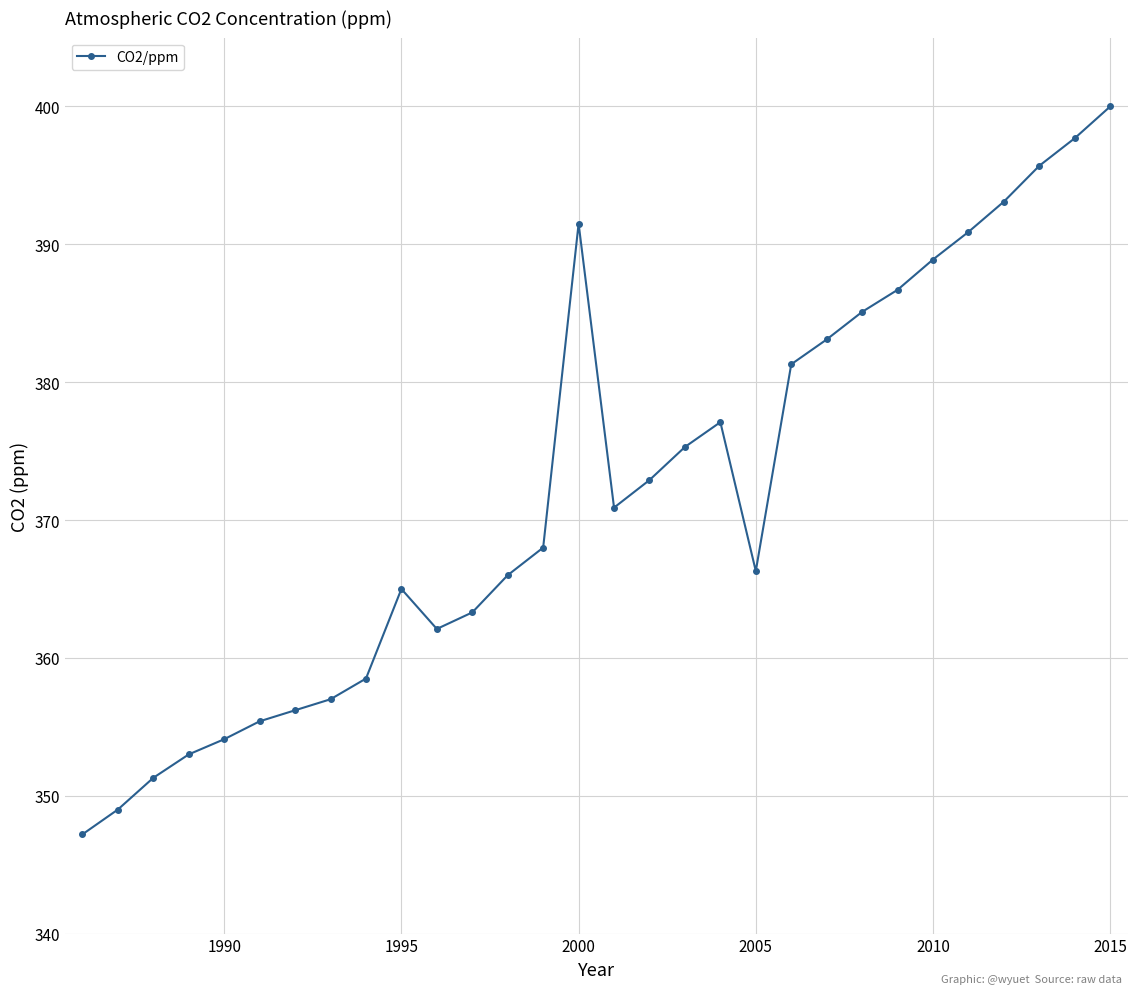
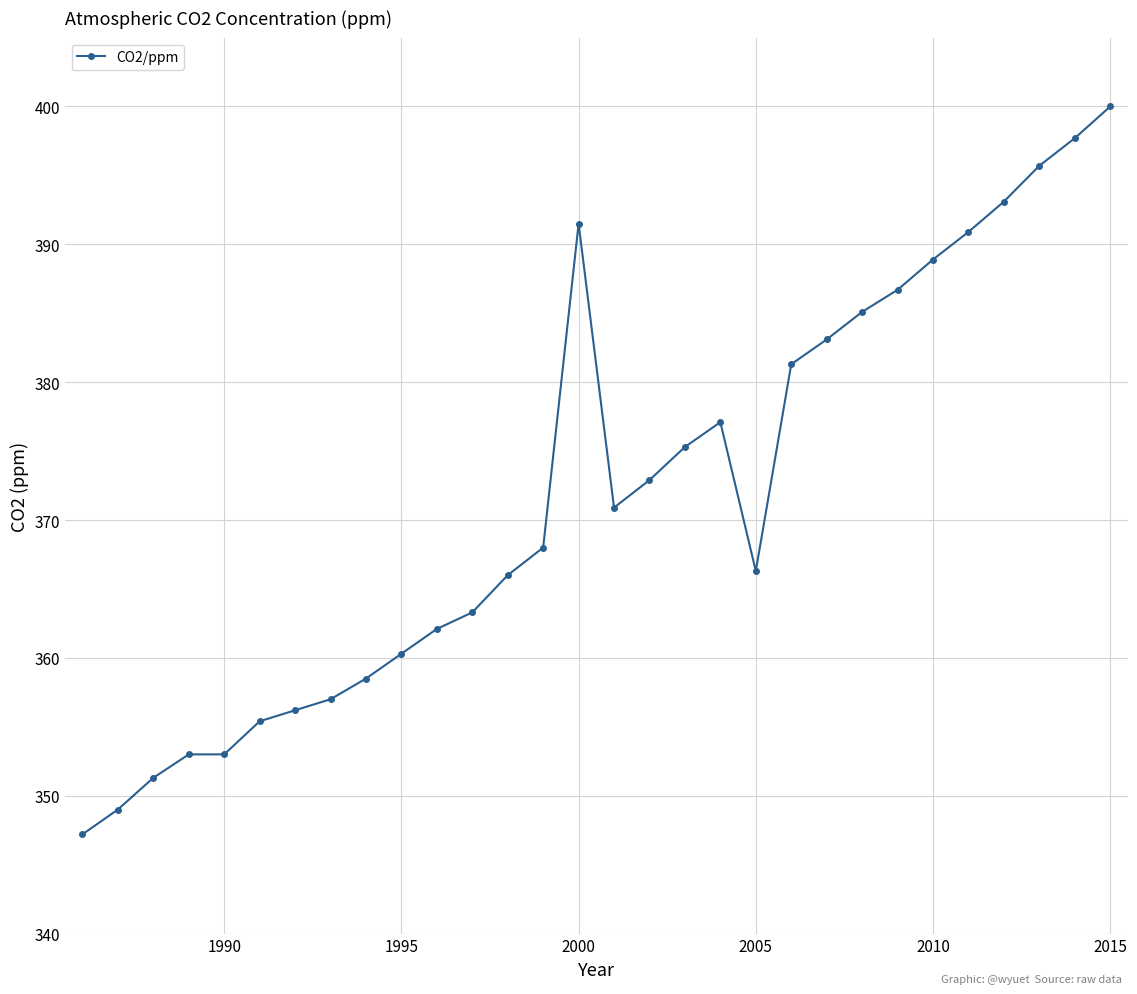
  {
-   "1990": 354.1,
-   "1995": 365.0,
+   "1990": 353.0,
+   "1995": 360.3,
    "2000": 391.5,
    "2005": 366.3,
    "2010": 388.9,
    "2015": 400.0
  }
